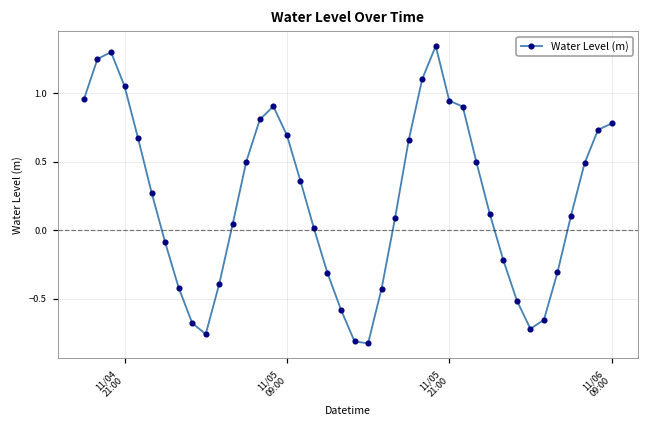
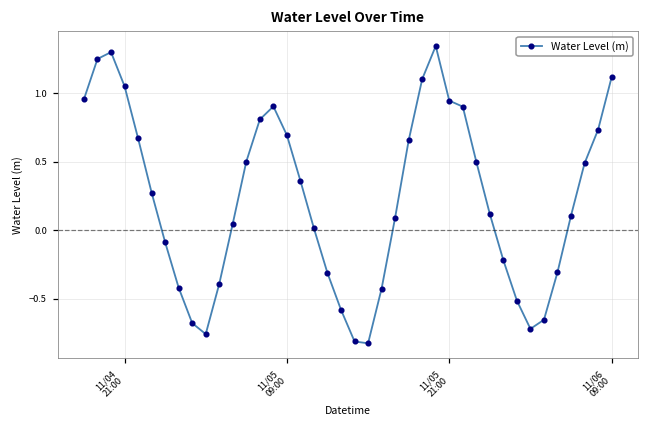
  {
    "11/04 21:00": 1.05,
    "11/05 09:00": 0.69,
    "11/05 21:00": 0.95,
-   "11/06 09:00": 0.78
+   "11/06 09:00": 1.12
  }
